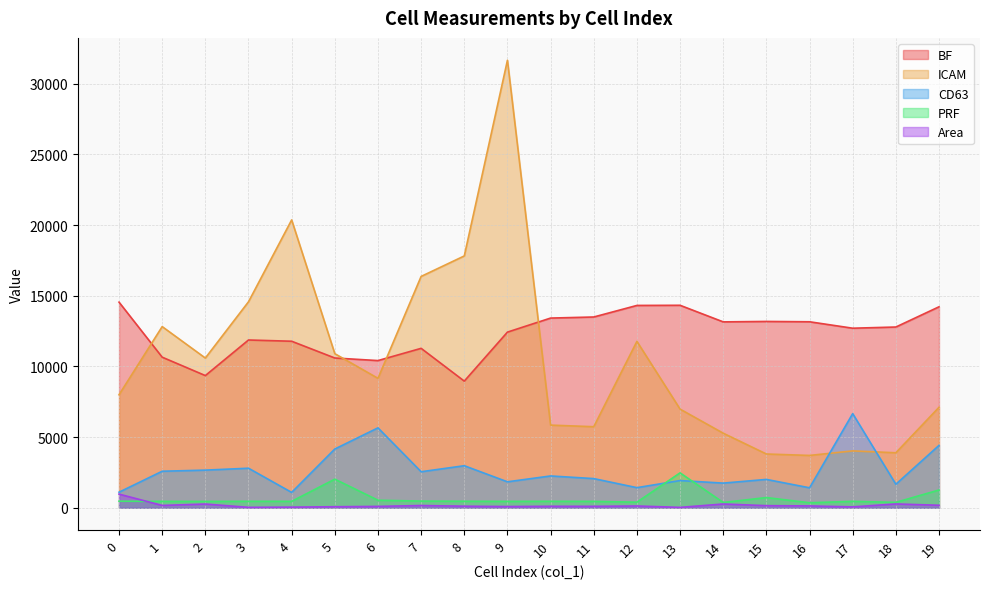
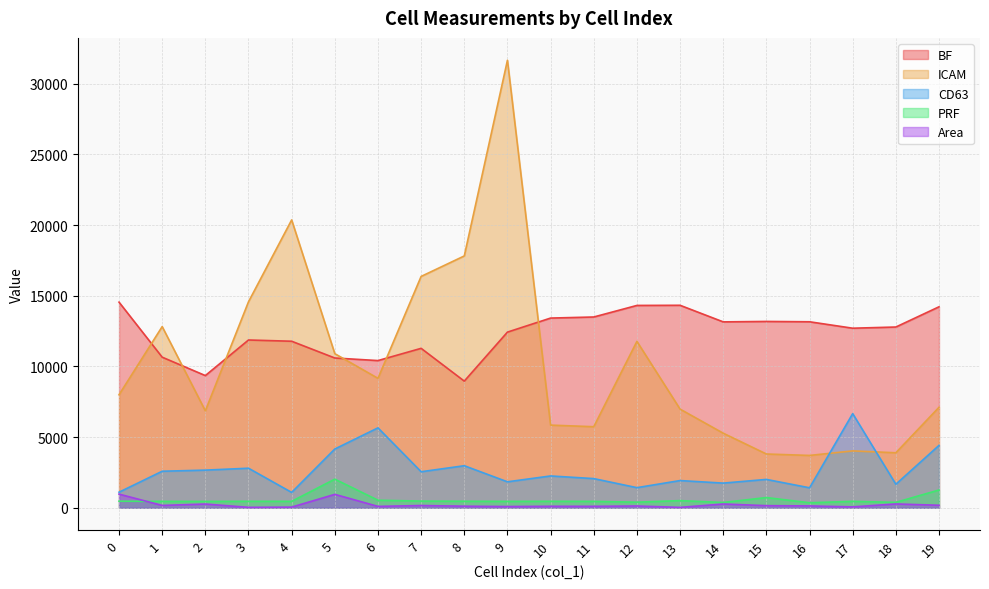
  {
    "BF": {
      "0": 14500,
      "1": 10700,
      "2": 9300,
      "3": 11900,
      "4": 11800,
      "5": 10600,
      "6": 10400,
      "7": 11300,
      "8": 9000,
      "9": 12400,
      "10": 13400,
      "11": 13500,
      "12": 14300,
      "13": 14300,
      "14": 13100,
      "15": 13200,
      "16": 13200,
      "17": 12700,
      "18": 12800,
      "19": 14200
    },
    "ICAM": {
      "0": 8000,
      "1": 12800,
-     "2": 10600,
+     "2": 6900,
      "3": 14600,
      "4": 20400,
      "5": 10900,
      "6": 9200,
      "7": 16400,
      "8": 17800,
      "9": 31700,
      "10": 5800,
      "11": 5700,
      "12": 11800,
      "13": 7000,
      "14": 5300,
      "15": 3800,
      "16": 3700,
      "17": 4000,
      "18": 3900,
      "19": 7100
    },
    "CD63": {
      "1": 2600,
      "2": 2700,
      "3": 2800,
      "4": 1100,
      "5": 4200,
      "6": 5700,
      "7": 2500,
      "8": 3000,
      "9": 1800,
      "10": 2200,
      "11": 2100,
      "12": 1400,
      "13": 1900,
      "14": 1700,
      "15": 2000,
      "16": 1400,
      "17": 6700,
      "18": 1700,
      "19": 4400
    },
    "PRF": {
      "0": 500,
      "1": 400,
      "2": 400,
      "3": 500,
      "4": 400,
      "5": 2000,
      "6": 500,
      "7": 500,
      "8": 500,
      "9": 400,
      "10": 500,
      "11": 400,
      "12": 400,
-     "13": 2500,
+     "13": 500,
      "15": 700,
      "16": 300,
      "17": 400,
      "19": 1300
    },
    "Area": {
      "1": 200,
      "2": 300,
      "3": 0,
      "4": 0,
-     "5": 100,
+     "5": 900,
      "6": 100,
      "7": 200,
      "8": 100,
      "9": 100,
      "10": 100,
      "11": 100,
      "12": 100,
      "13": 0,
      "15": 100,
      "16": 100,
      "17": 100,
      "19": 200
    }
  }
